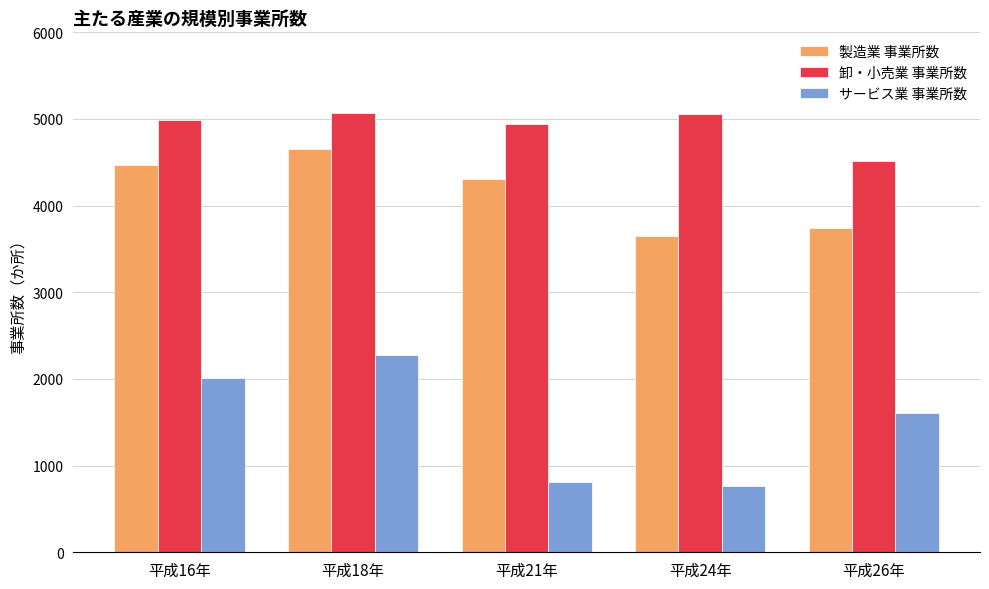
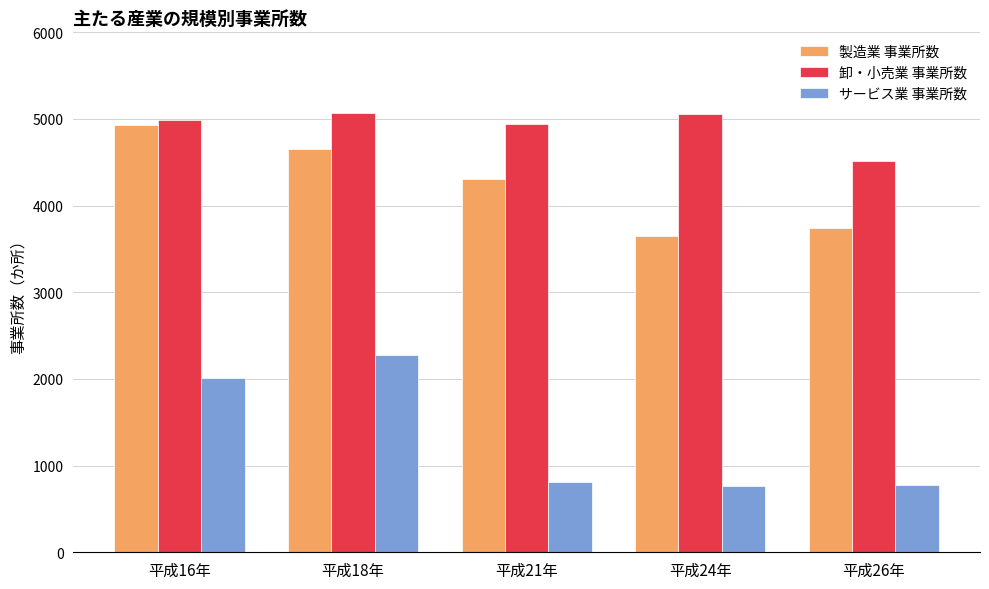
  {
    "製造業 事業所数": {
-     "平成16年": 4500,
+     "平成16年": 4900,
      "平成18年": 4700,
      "平成21年": 4300,
      "平成24年": 3600,
      "平成26年": 3700
    },
    "卸・小売業 事業所数": {
      "平成16年": 5000,
      "平成18年": 5100,
      "平成21年": 4900,
      "平成24年": 5100,
      "平成26年": 4500
    },
    "サービス業 事業所数": {
      "平成16年": 2000,
      "平成18年": 2300,
      "平成21年": 800,
      "平成24年": 800,
-     "平成26年": 1600
+     "平成26年": 800
    }
  }
